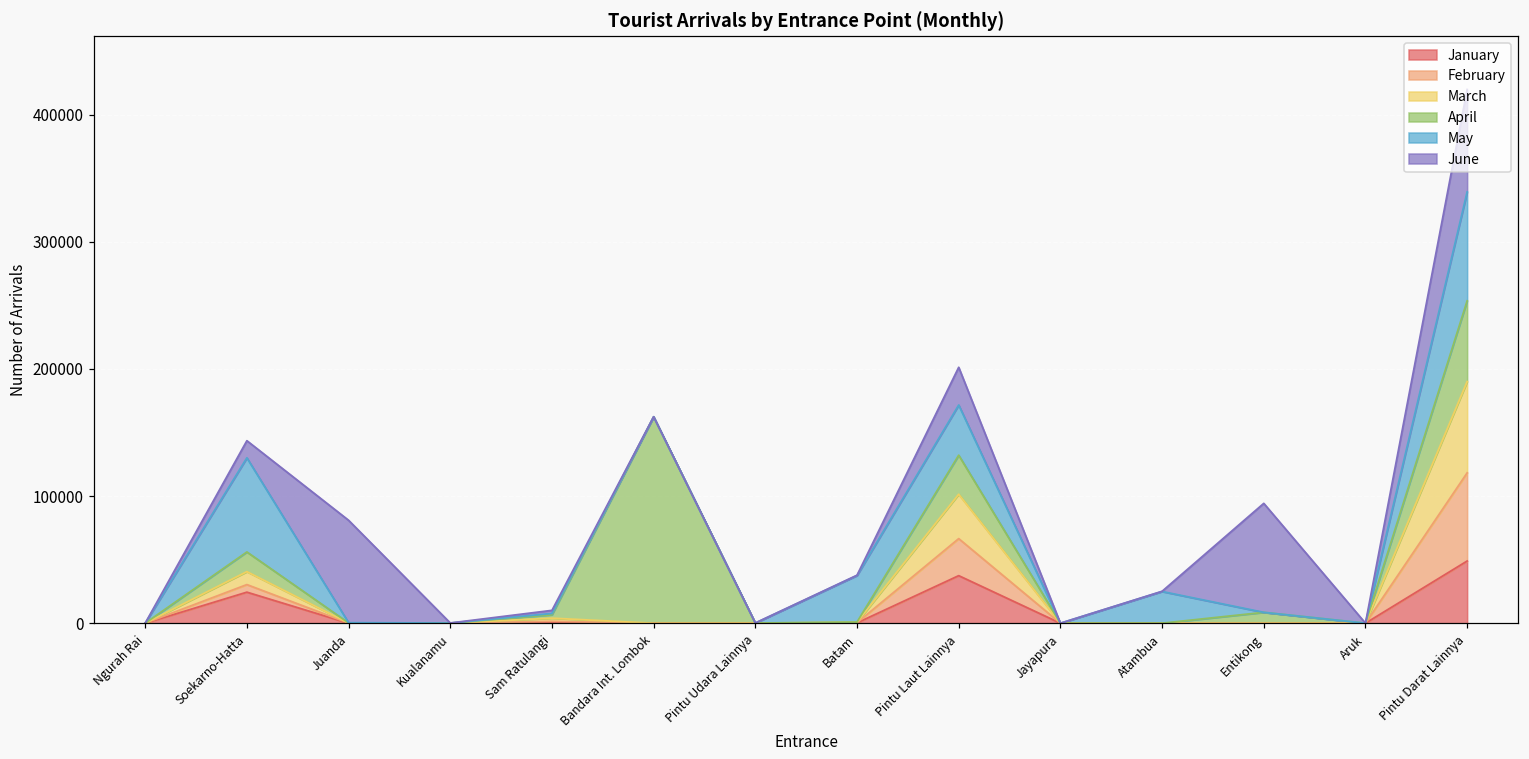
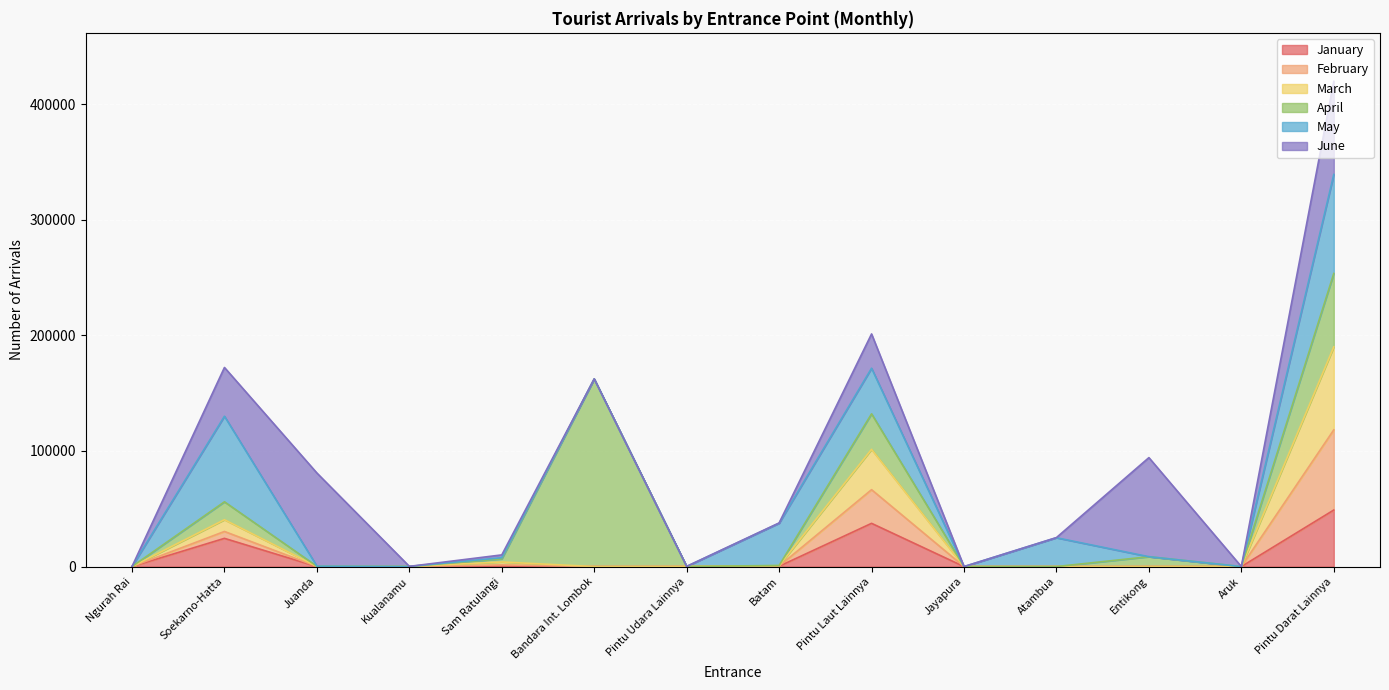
  {
    "January": {
      "Soekarno-Hatta": 24000,
      "Pintu Laut Lainnya": 37000,
      "Pintu Darat Lainnya": 49000
    },
    "April": {
      "Soekarno-Hatta": 15000,
      "Pintu Laut Lainnya": 31000,
      "Pintu Darat Lainnya": 64000
    },
    "May": {
      "Soekarno-Hatta": 74000,
      "Pintu Laut Lainnya": 39000,
      "Pintu Darat Lainnya": 86000
    },
    "June": {
-     "Soekarno-Hatta": 13000,
+     "Soekarno-Hatta": 42000,
      "Juanda": 81000,
      "Sam Ratulangi": 2000,
      "Pintu Laut Lainnya": 30000,
      "Entikong": 86000
    }
  }
